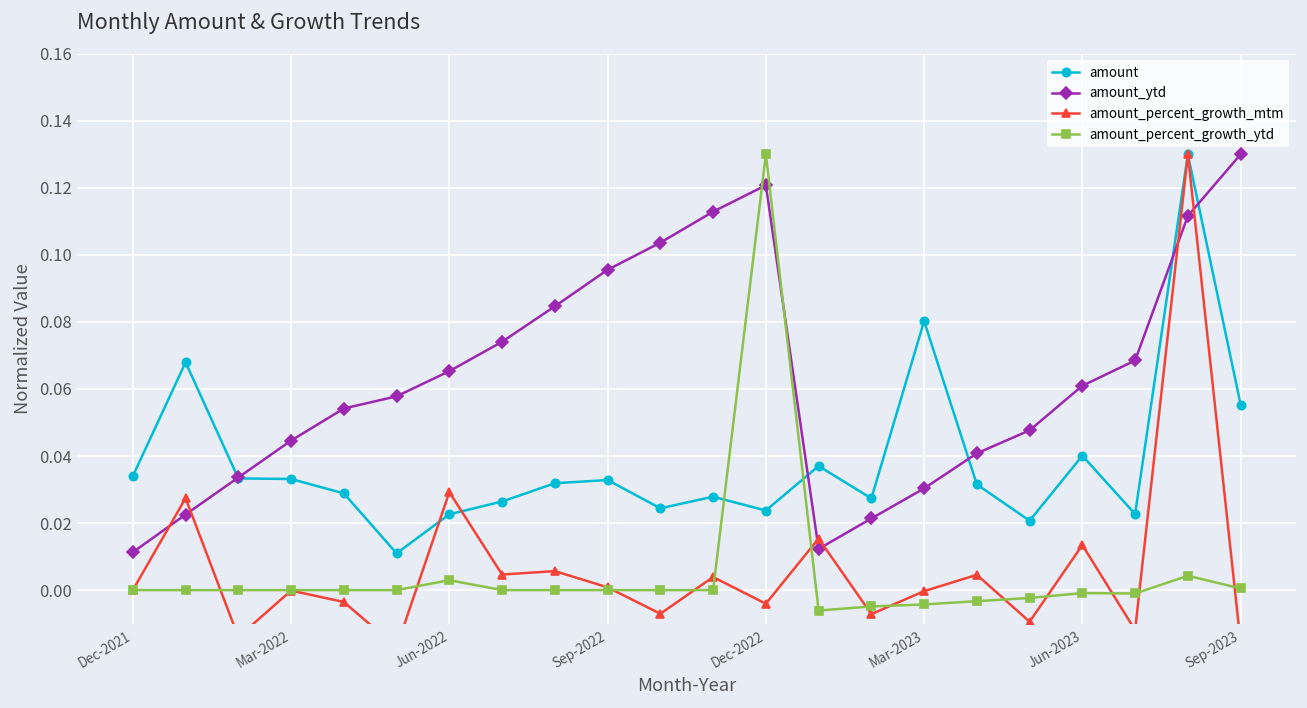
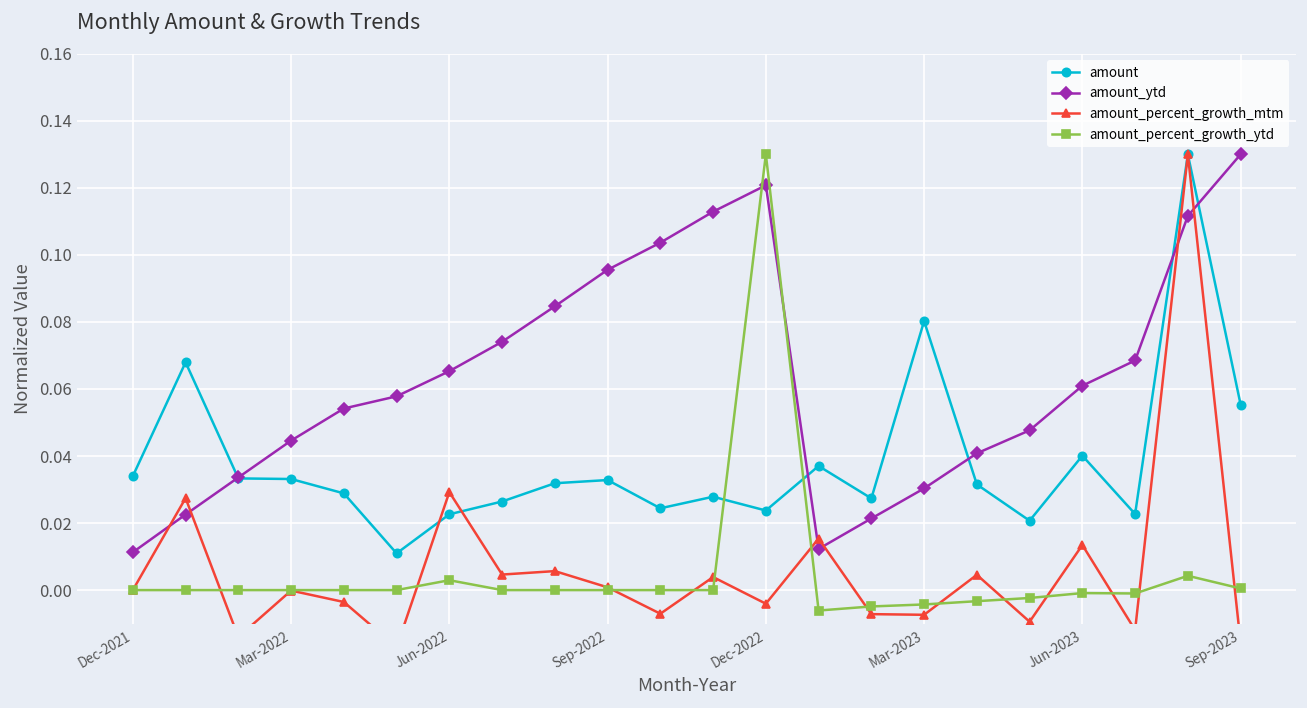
  {
    "amount": {
      "Dec-2021": 0.034,
      "Mar-2022": 0.033,
      "Jun-2022": 0.023,
      "Sep-2022": 0.033,
      "Dec-2022": 0.024,
      "Mar-2023": 0.080,
      "Jun-2023": 0.040,
      "Sep-2023": 0.055
    },
    "amount_ytd": {
      "Dec-2021": 0.011,
      "Mar-2022": 0.045,
      "Jun-2022": 0.065,
      "Sep-2022": 0.096,
      "Dec-2022": 0.121,
      "Mar-2023": 0.030,
      "Jun-2023": 0.061,
      "Sep-2023": 0.130
    },
    "amount_percent_growth_mtm": {
      "Jun-2022": 0.029,
      "Dec-2022": -0.004,
-     "Mar-2023": 0.000,
+     "Mar-2023": -0.007,
      "Jun-2023": 0.013
    },
    "amount_percent_growth_ytd": {
      "Jun-2022": 0.003,
      "Dec-2022": 0.130,
      "Mar-2023": -0.004,
      "Jun-2023": -0.001,
      "Sep-2023": 0.000
    }
  }
